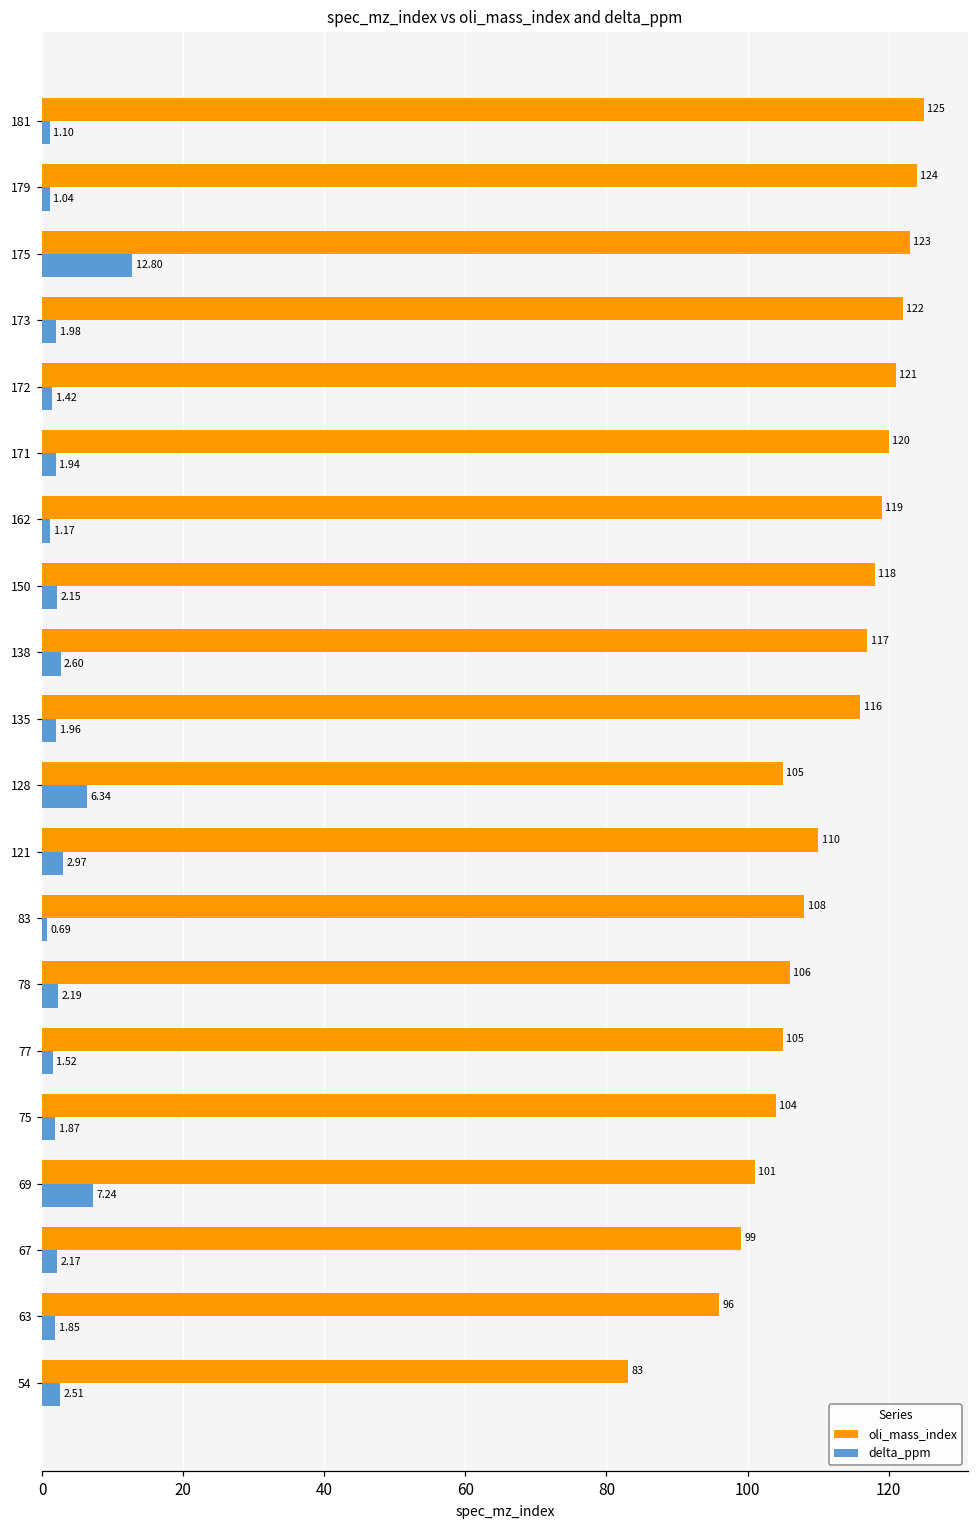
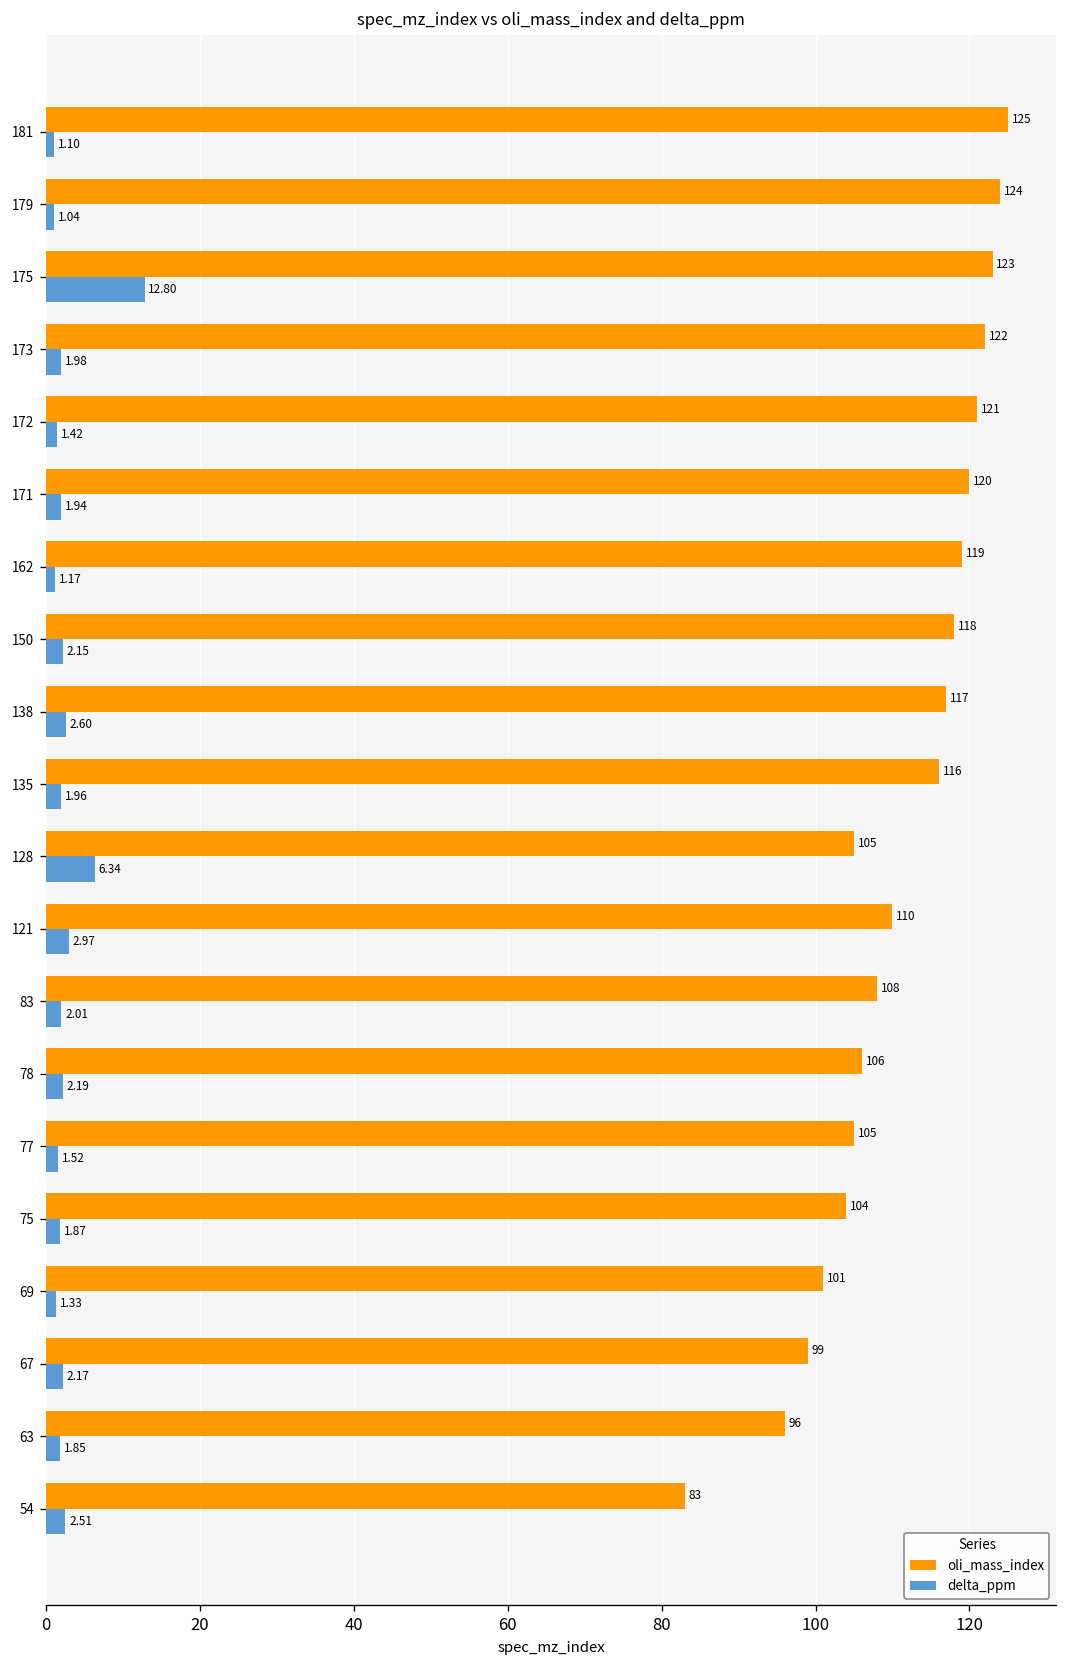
  {
    "oli_mass_index": {
      "181": 125,
      "179": 124,
      "175": 123,
      "173": 122,
      "172": 121,
      "171": 120,
      "162": 119,
      "150": 118,
      "138": 117,
      "135": 116,
      "128": 105,
      "121": 110,
      "83": 108,
      "78": 106,
      "77": 105,
      "75": 104,
      "69": 101,
      "67": 99,
      "63": 96,
      "54": 83
    },
    "delta_ppm": {
      "181": 1.10,
      "179": 1.04,
      "175": 12.80,
      "173": 1.98,
      "172": 1.42,
      "171": 1.94,
      "162": 1.17,
      "150": 2.15,
      "138": 2.60,
      "135": 1.96,
      "128": 6.34,
      "121": 2.97,
-     "83": 0.69,
+     "83": 2.01,
      "78": 2.19,
      "77": 1.52,
      "75": 1.87,
-     "69": 7.24,
+     "69": 1.33,
      "67": 2.17,
      "63": 1.85,
      "54": 2.51
    }
  }
